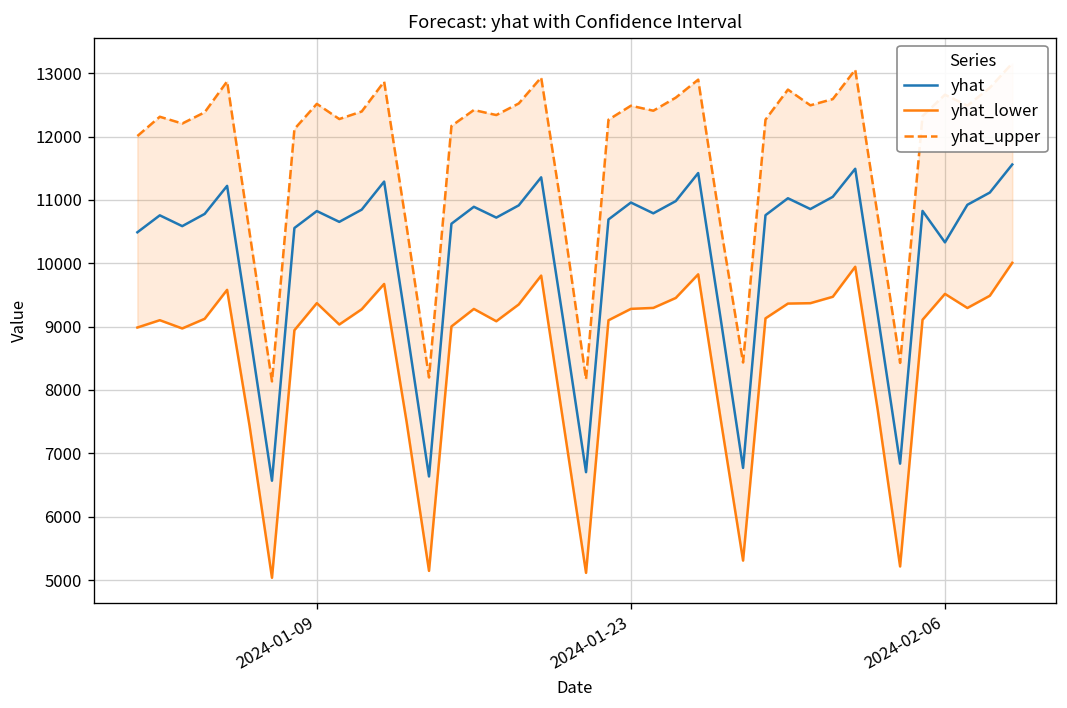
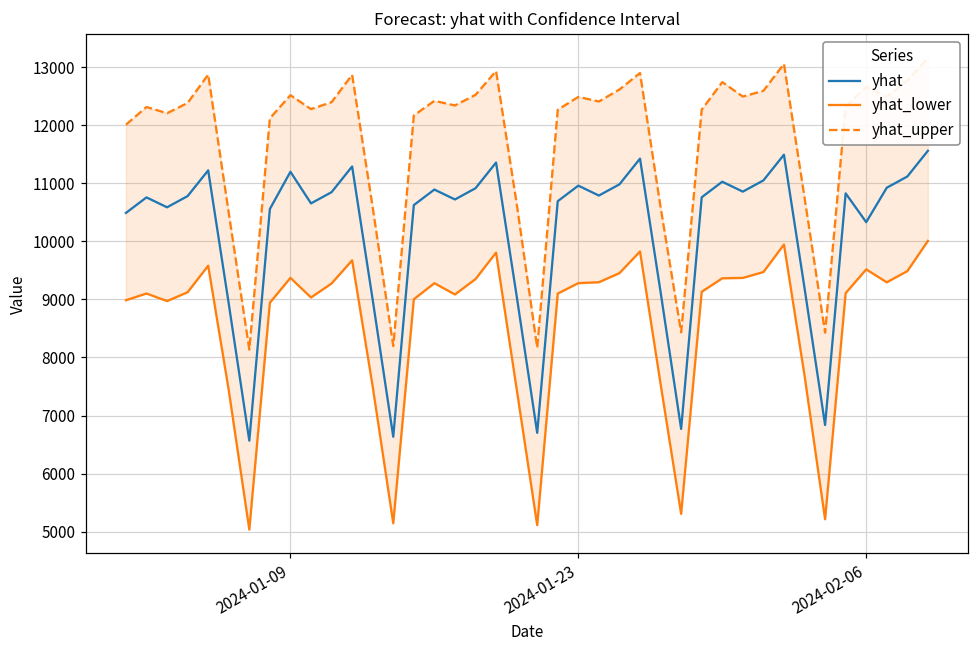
  {
    "yhat": {
-     "2024-01-09": 10800,
+     "2024-01-09": 11200,
      "2024-01-23": 11000,
      "2024-02-06": 10300
    }
  }
